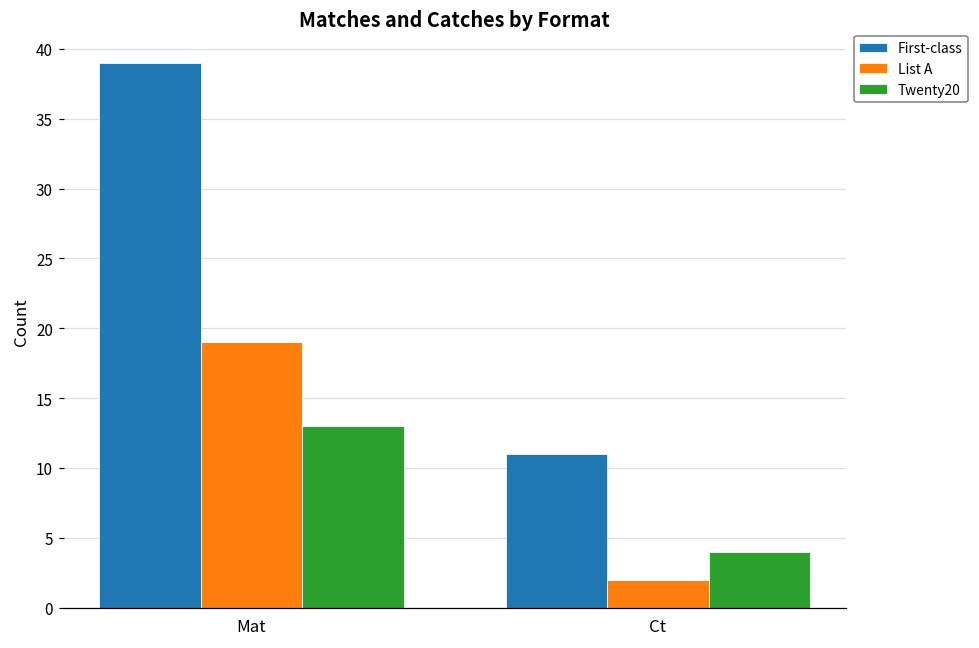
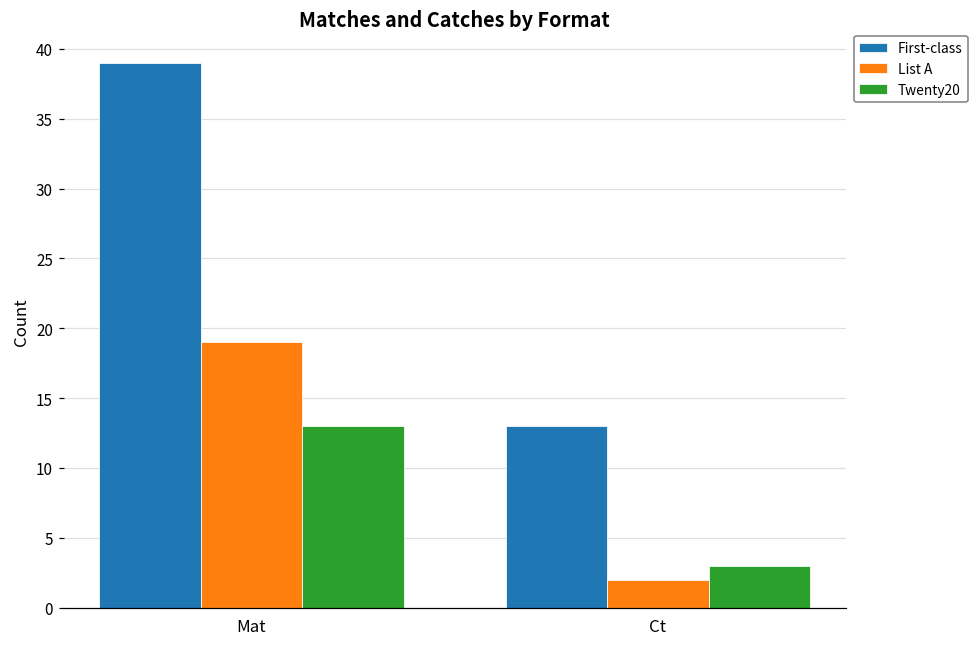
  {
    "First-class": {
      "Mat": 39,
-     "Ct": 11
+     "Ct": 13
    },
    "List A": {
      "Mat": 19,
      "Ct": 2
    },
    "Twenty20": {
      "Mat": 13,
-     "Ct": 4
+     "Ct": 3
    }
  }
